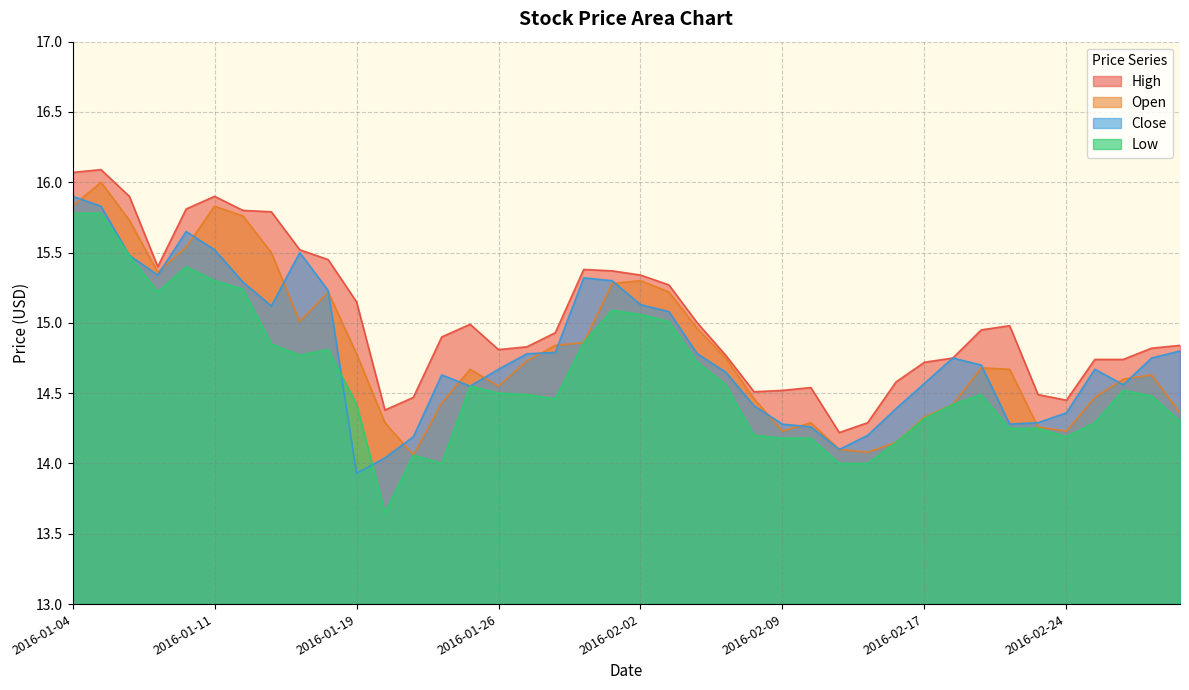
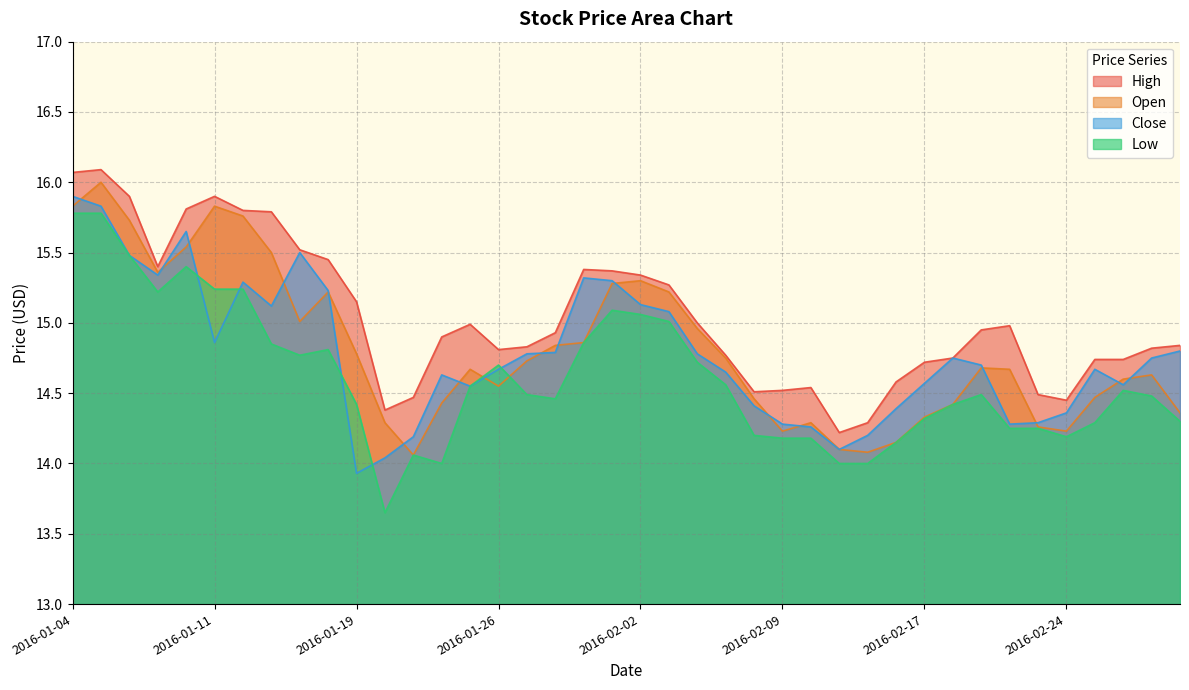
  {
    "Close": {
      "2016-01-04": 15.90,
-     "2016-01-11": 15.52,
+     "2016-01-11": 14.86,
      "2016-01-19": 13.93,
      "2016-01-26": 14.67,
      "2016-02-02": 15.13,
      "2016-02-09": 14.28,
      "2016-02-17": 14.57,
      "2016-02-24": 14.36
    },
    "Low": {
      "2016-01-04": 15.78,
-     "2016-01-11": 15.30,
+     "2016-01-11": 15.24,
      "2016-01-19": 14.42,
-     "2016-01-26": 14.5,
+     "2016-01-26": 14.7,
      "2016-02-02": 15.06,
      "2016-02-09": 14.18,
      "2016-02-24": 14.19
    }
  }
